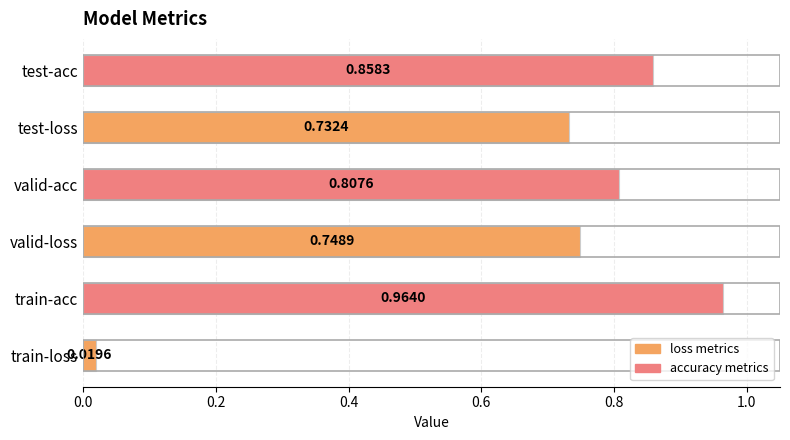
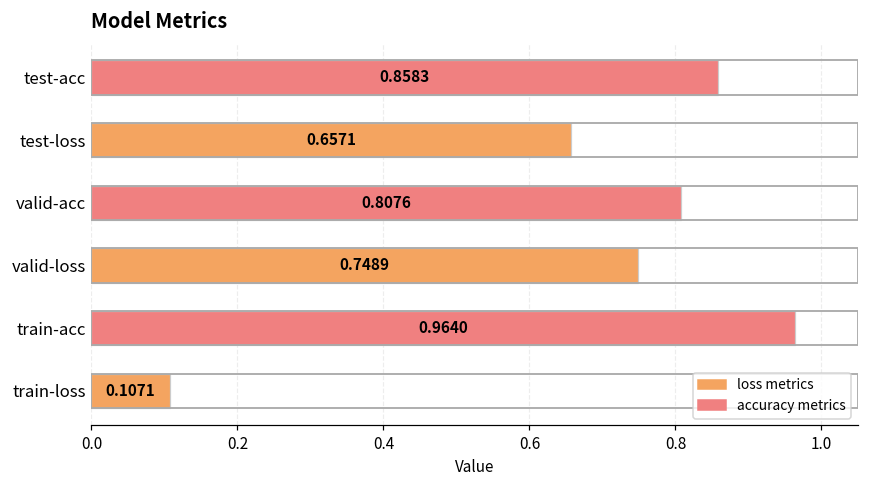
  {
    "test-acc": 0.8583,
-   "test-loss": 0.7324,
+   "test-loss": 0.6571,
    "valid-acc": 0.8076,
    "valid-loss": 0.7489,
    "train-acc": 0.9640,
-   "train-loss": 0.0196
+   "train-loss": 0.1071
  }
